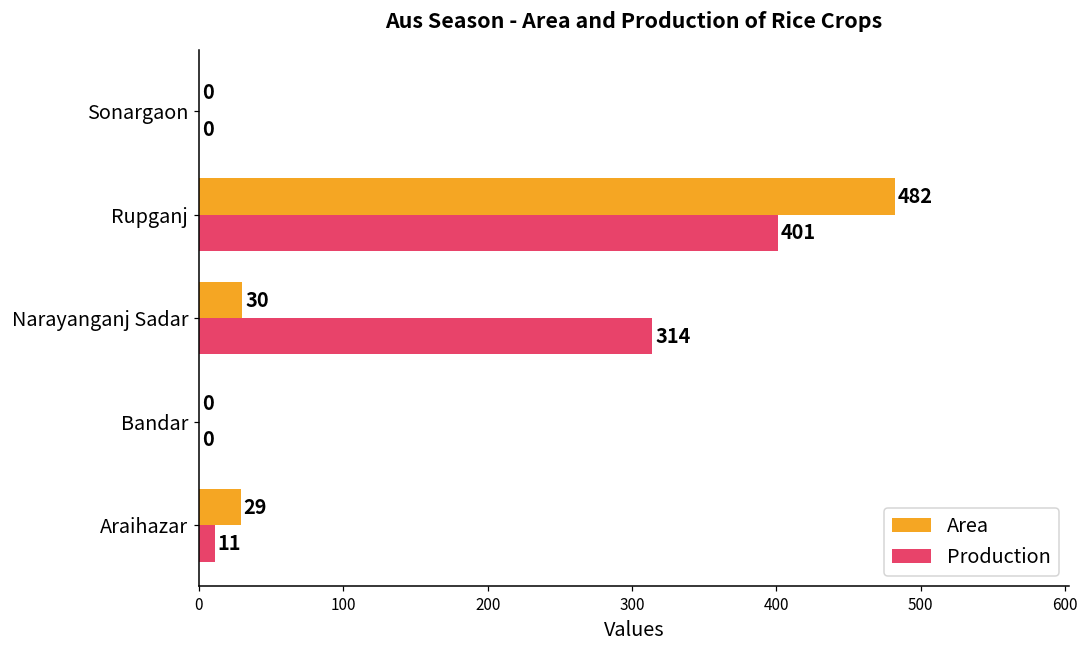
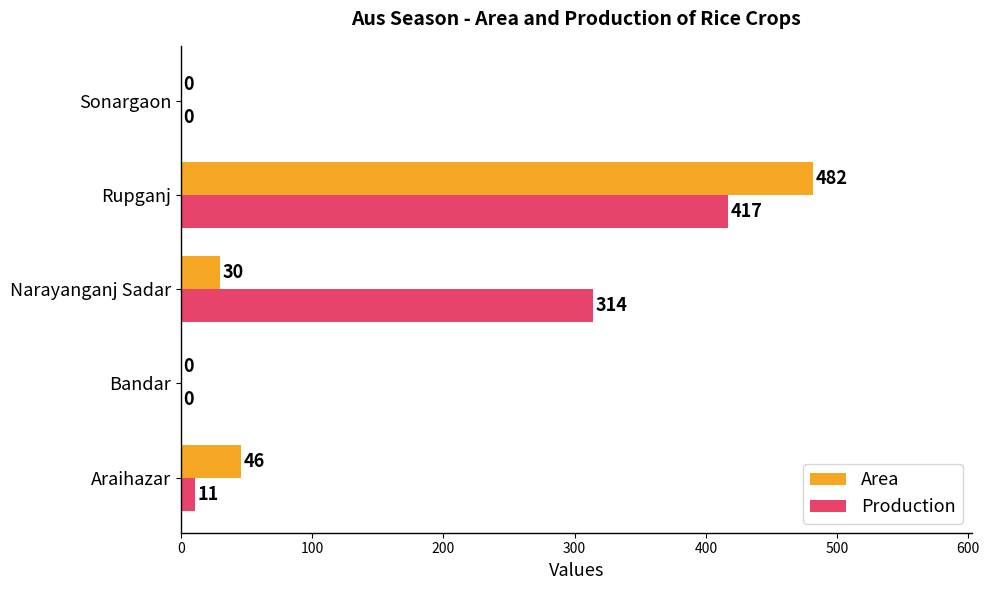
  {
    "Area": {
      "Sonargaon": 0,
      "Rupganj": 482,
      "Narayanganj Sadar": 30,
      "Bandar": 0,
-     "Araihazar": 29
+     "Araihazar": 46
    },
    "Production": {
      "Sonargaon": 0,
-     "Rupganj": 401,
+     "Rupganj": 417,
      "Narayanganj Sadar": 314,
      "Bandar": 0,
      "Araihazar": 11
    }
  }
